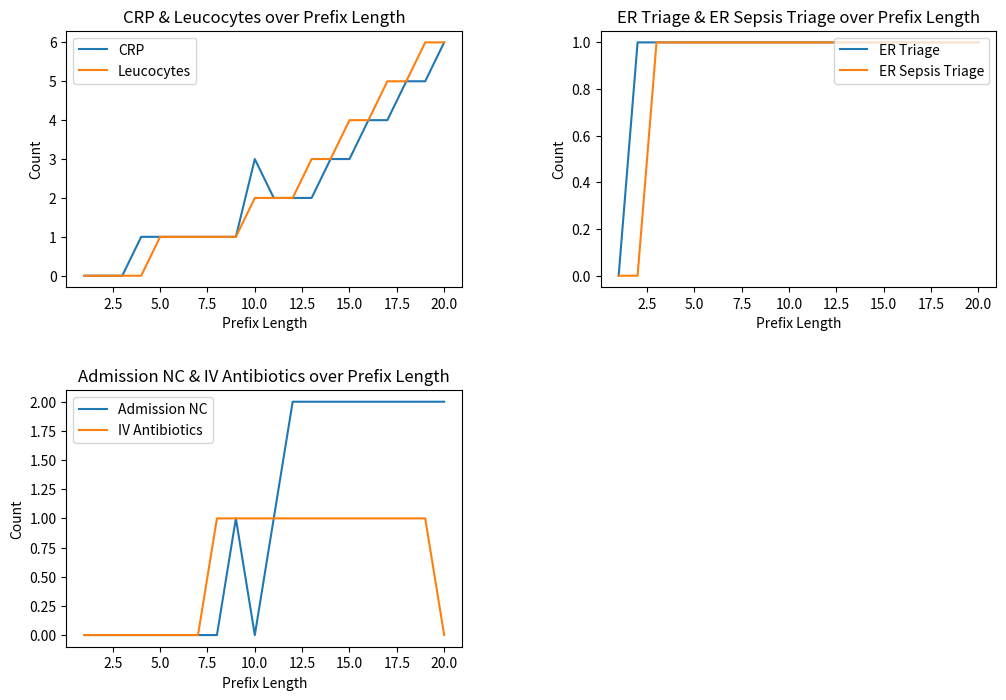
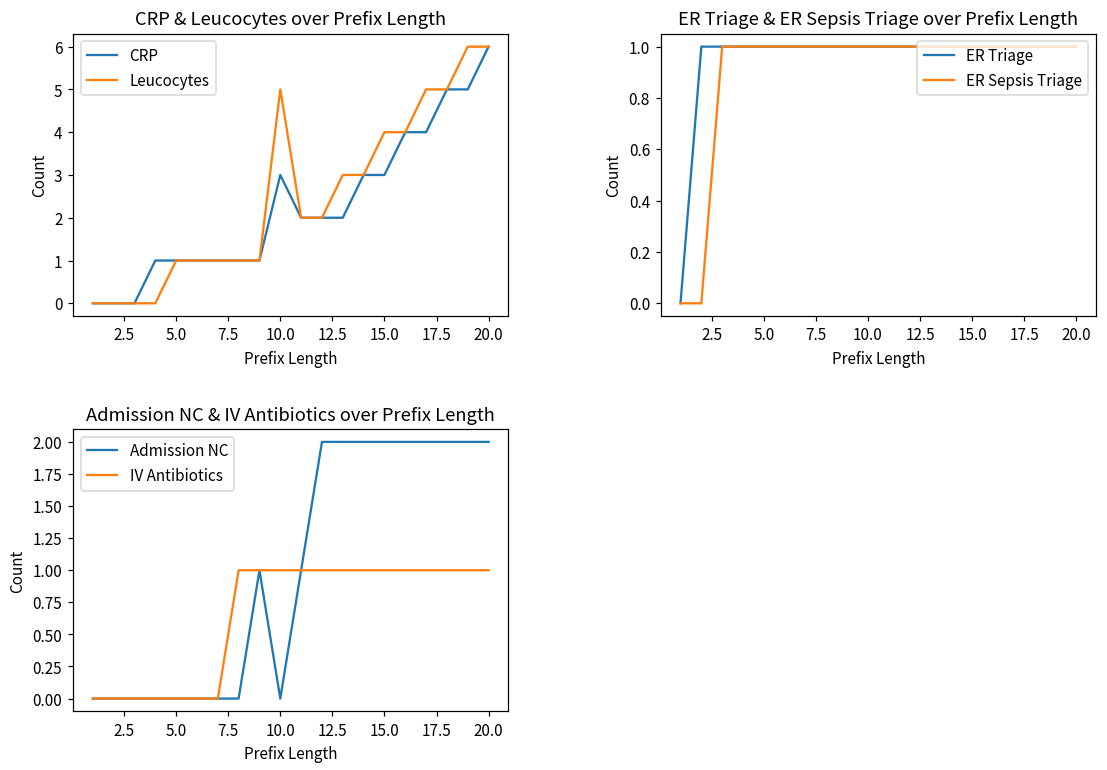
  {
    "CRP & Leucocytes over Prefix Length": {
      "CRP": {
        "10.0": 3,
        "15.0": 3
      },
      "Leucocytes": {
-       "10.0": 2,
+       "10.0": 5,
        "15.0": 4
      }
    },
    "Admission NC & IV Antibiotics over Prefix Length": {
      "Admission NC": {
        "10.0": 0,
        "15.0": 2,
        "20.0": 2
      },
      "IV Antibiotics": {
        "10.0": 1,
        "15.0": 1,
-       "20.0": 0
+       "20.0": 1
      }
    }
  }
